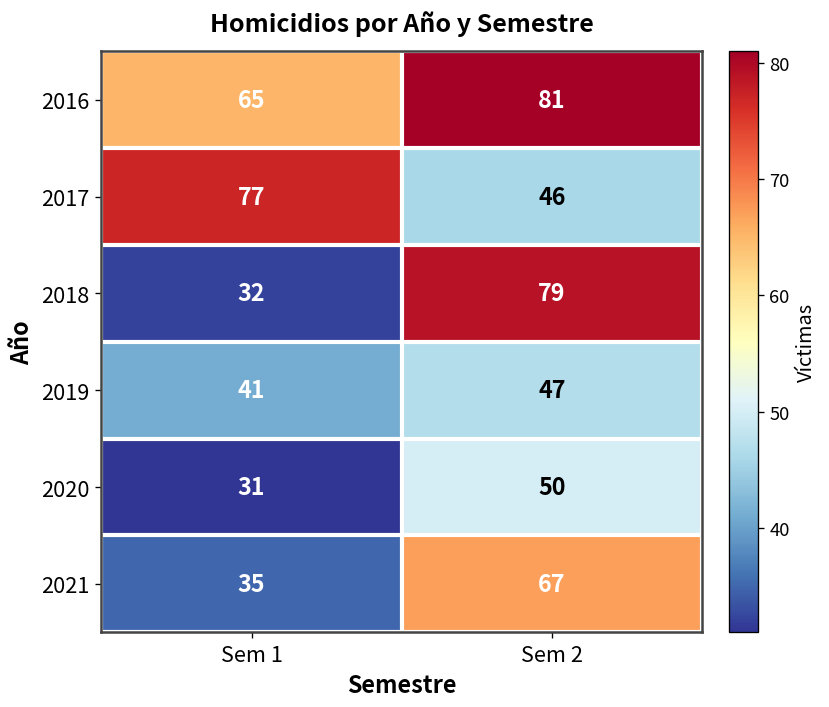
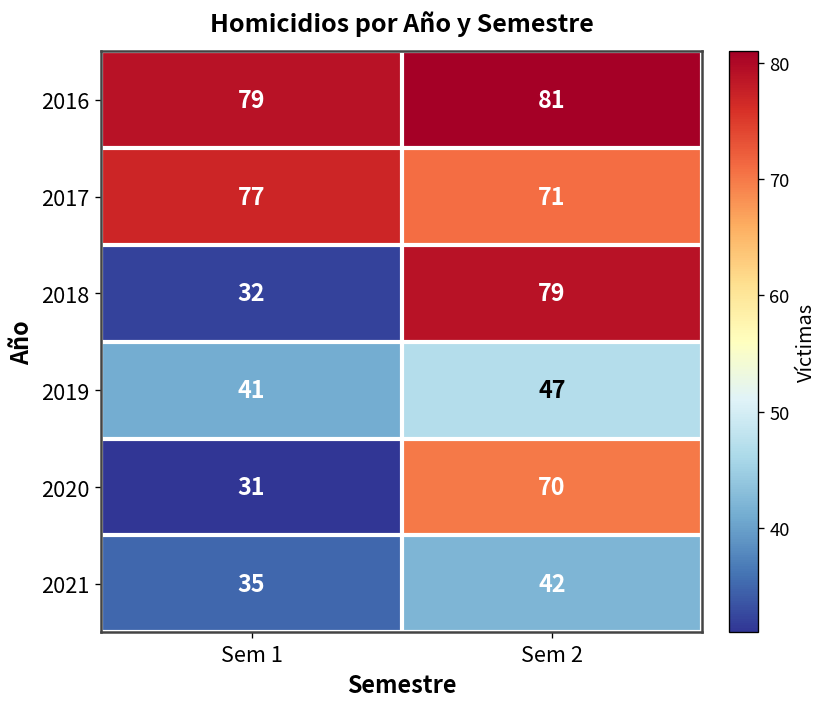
  {
    "2016": {
-     "Sem 1": 65,
+     "Sem 1": 79,
      "Sem 2": 81
    },
    "2017": {
      "Sem 1": 77,
-     "Sem 2": 46
+     "Sem 2": 71
    },
    "2018": {
      "Sem 1": 32,
      "Sem 2": 79
    },
    "2019": {
      "Sem 1": 41,
      "Sem 2": 47
    },
    "2020": {
      "Sem 1": 31,
-     "Sem 2": 50
+     "Sem 2": 70
    },
    "2021": {
      "Sem 1": 35,
-     "Sem 2": 67
+     "Sem 2": 42
    }
  }
